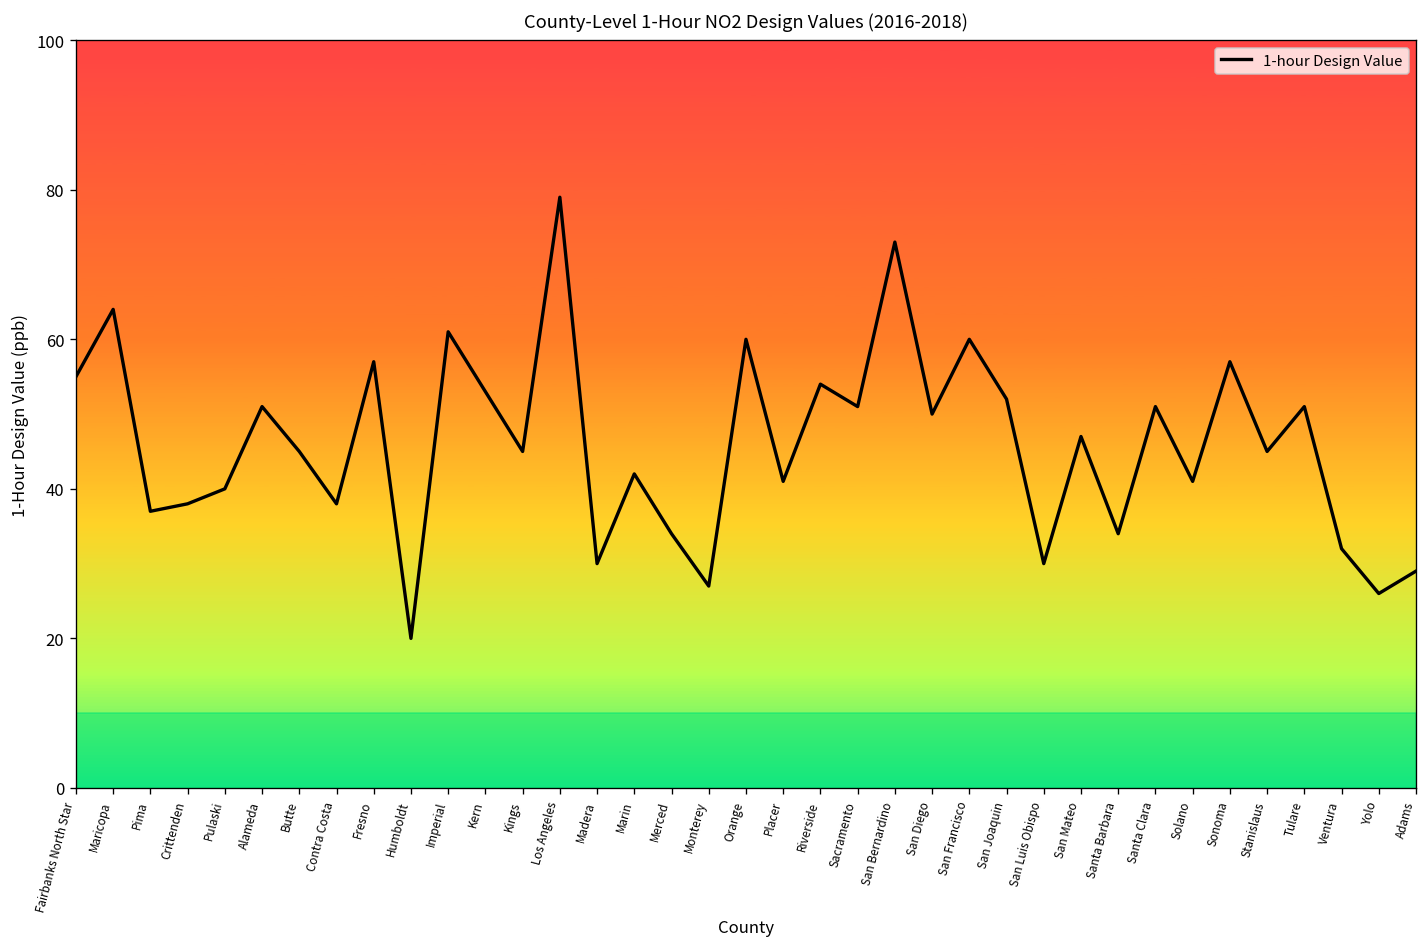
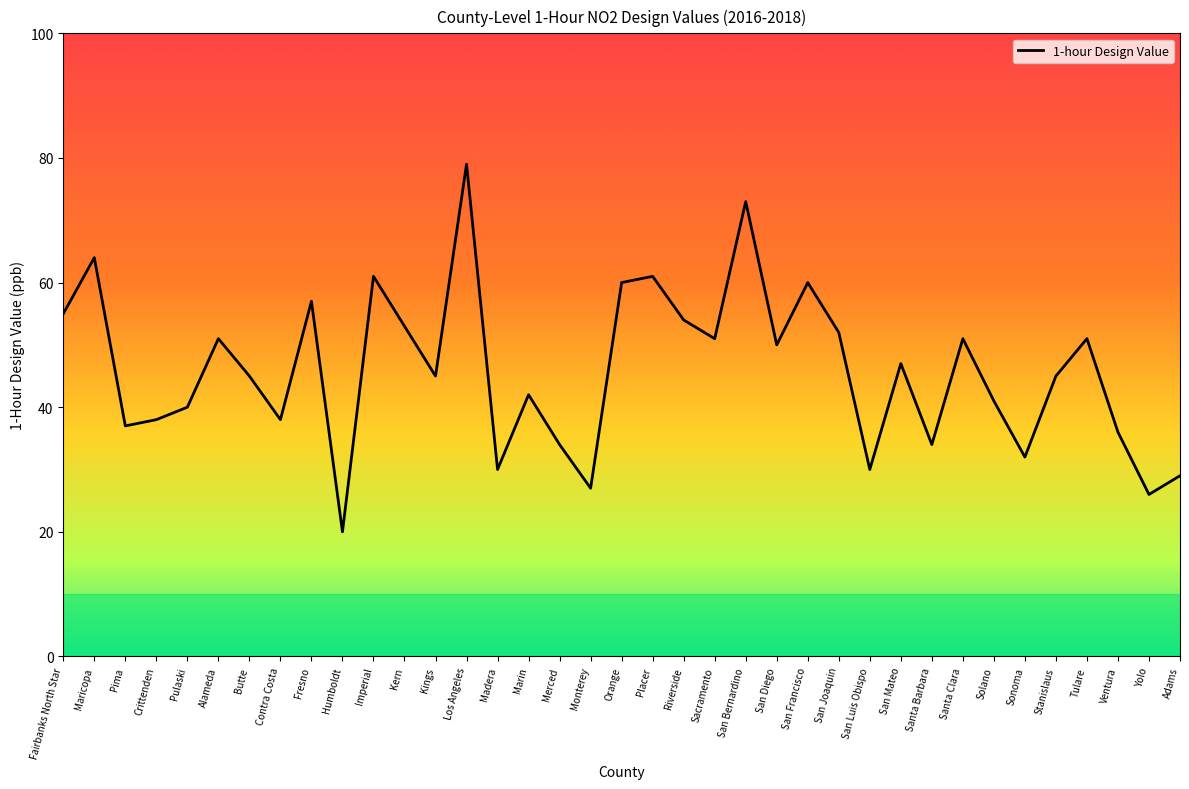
  {
    "Fairbanks North Star": 55,
    "Maricopa": 64,
    "Pima": 37,
    "Crittenden": 38,
    "Pulaski": 40,
    "Alameda": 51,
    "Butte": 45,
    "Contra Costa": 38,
    "Fresno": 57,
    "Humboldt": 20,
    "Imperial": 61,
    "Kern": 53,
    "Kings": 45,
    "Los Angeles": 79,
    "Madera": 30,
    "Marin": 42,
    "Merced": 34,
    "Monterey": 27,
    "Orange": 60,
-   "Placer": 41,
+   "Placer": 61,
    "Riverside": 54,
    "Sacramento": 51,
    "San Bernardino": 73,
    "San Diego": 50,
    "San Francisco": 60,
    "San Joaquin": 52,
    "San Luis Obispo": 30,
    "San Mateo": 47,
    "Santa Barbara": 34,
    "Santa Clara": 51,
    "Solano": 41,
-   "Sonoma": 57,
+   "Sonoma": 32,
    "Stanislaus": 45,
    "Tulare": 51,
-   "Ventura": 32,
+   "Ventura": 36,
    "Yolo": 26,
    "Adams": 29
  }
